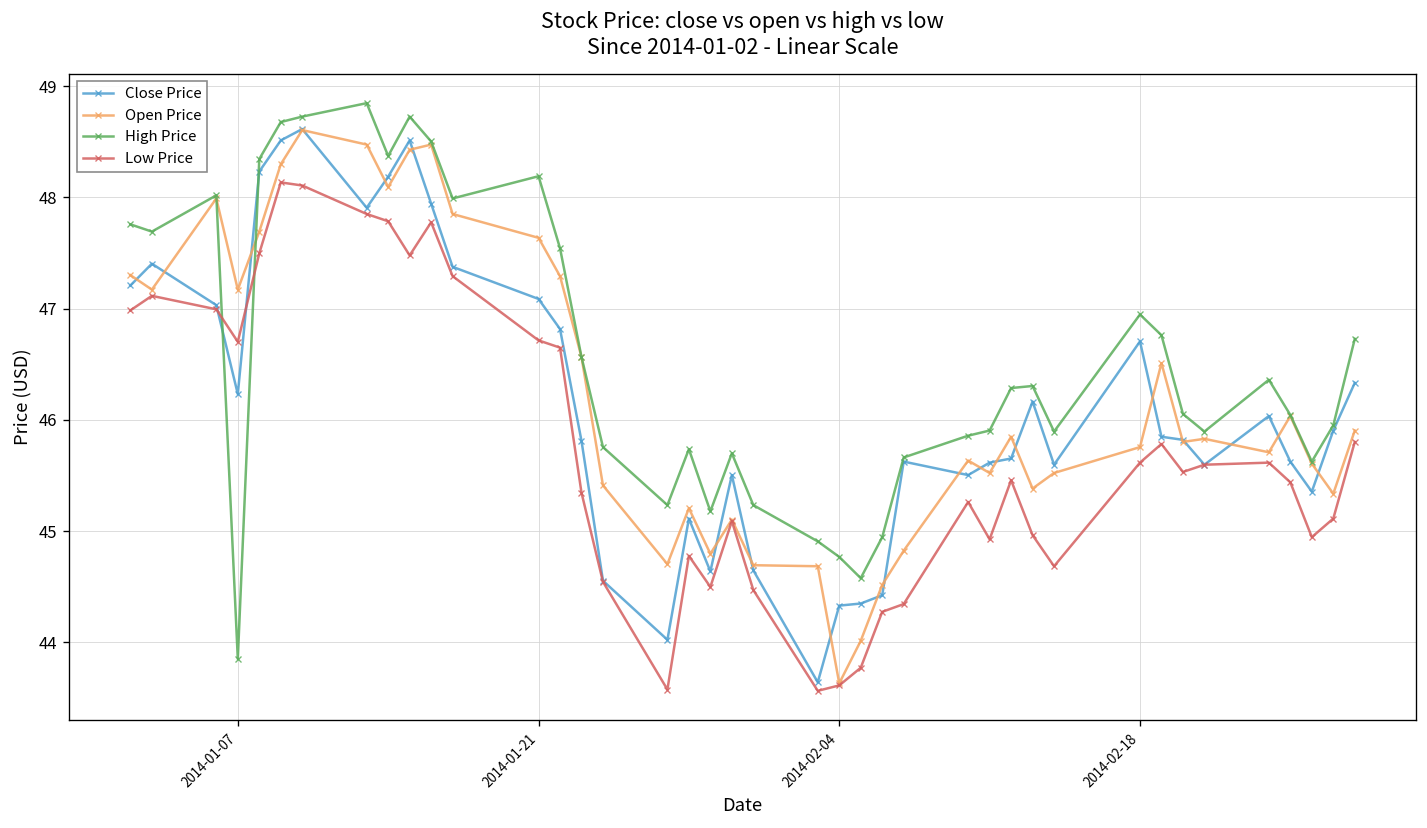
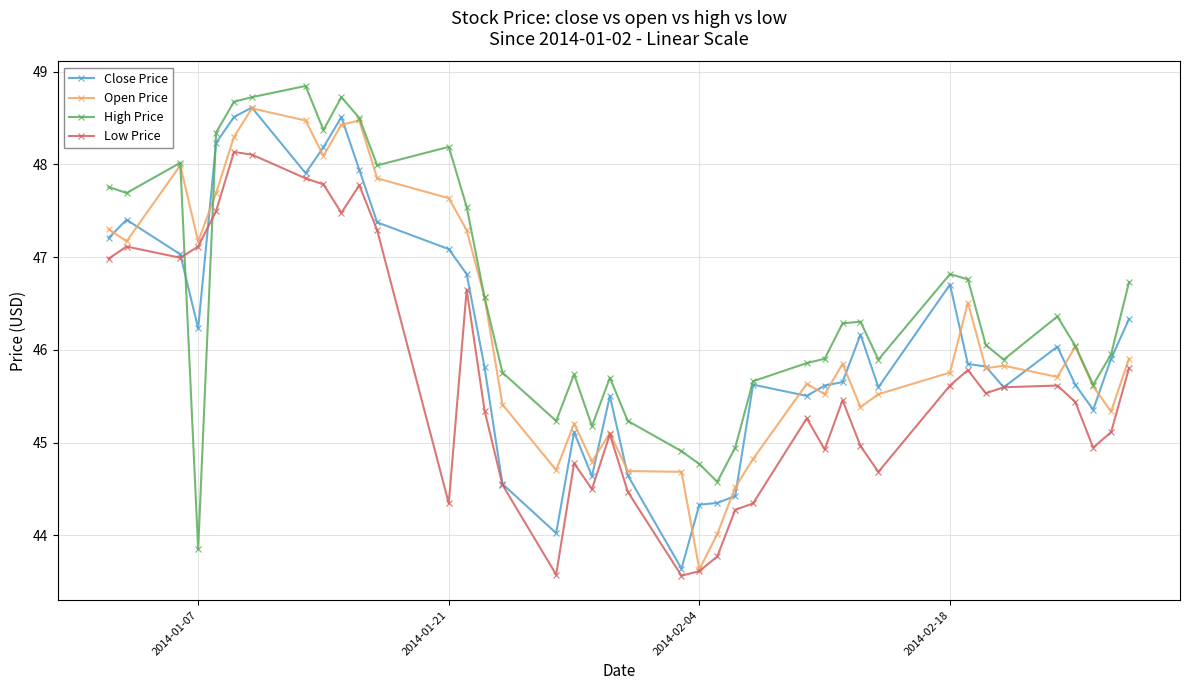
  {
    "Close Price": {
      "2014-01-07": 46.2,
      "2014-01-21": 47.1,
      "2014-02-04": 44.3,
      "2014-02-18": 46.7
    },
    "Open Price": {
      "2014-01-07": 47.2,
      "2014-01-21": 47.6,
      "2014-02-18": 45.8
    },
    "High Price": {
      "2014-01-07": 43.9,
      "2014-01-21": 48.2,
      "2014-02-04": 44.8,
-     "2014-02-18": 46.9
+     "2014-02-18": 46.8
    },
    "Low Price": {
-     "2014-01-07": 46.7,
-     "2014-01-21": 46.7,
+     "2014-01-07": 47.1,
+     "2014-01-21": 44.3,
      "2014-02-18": 45.6
    }
  }
